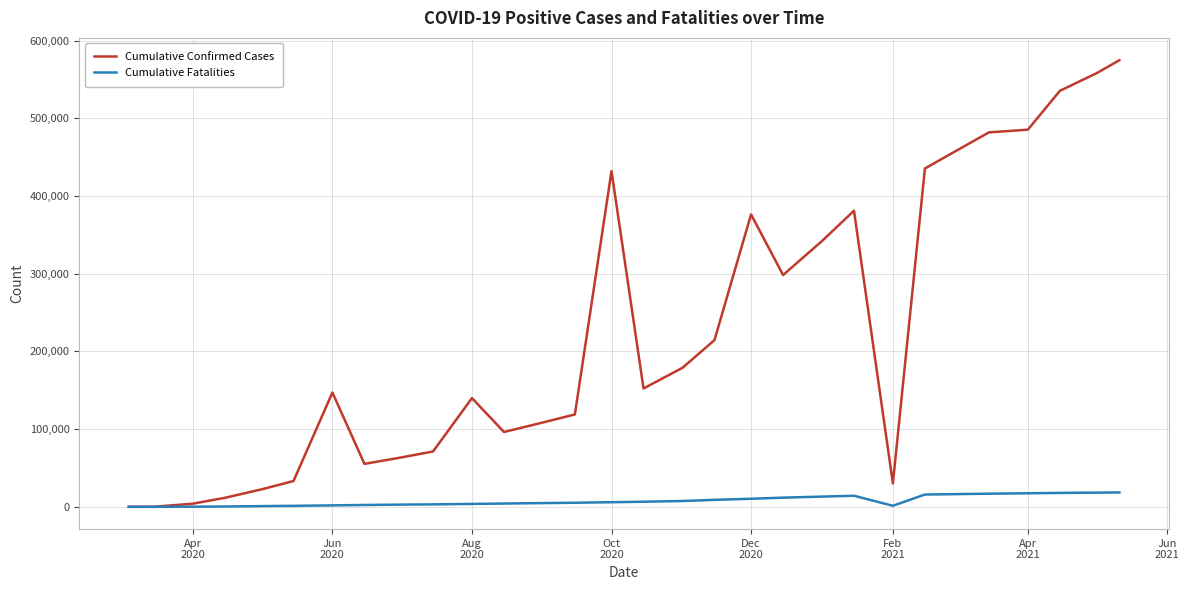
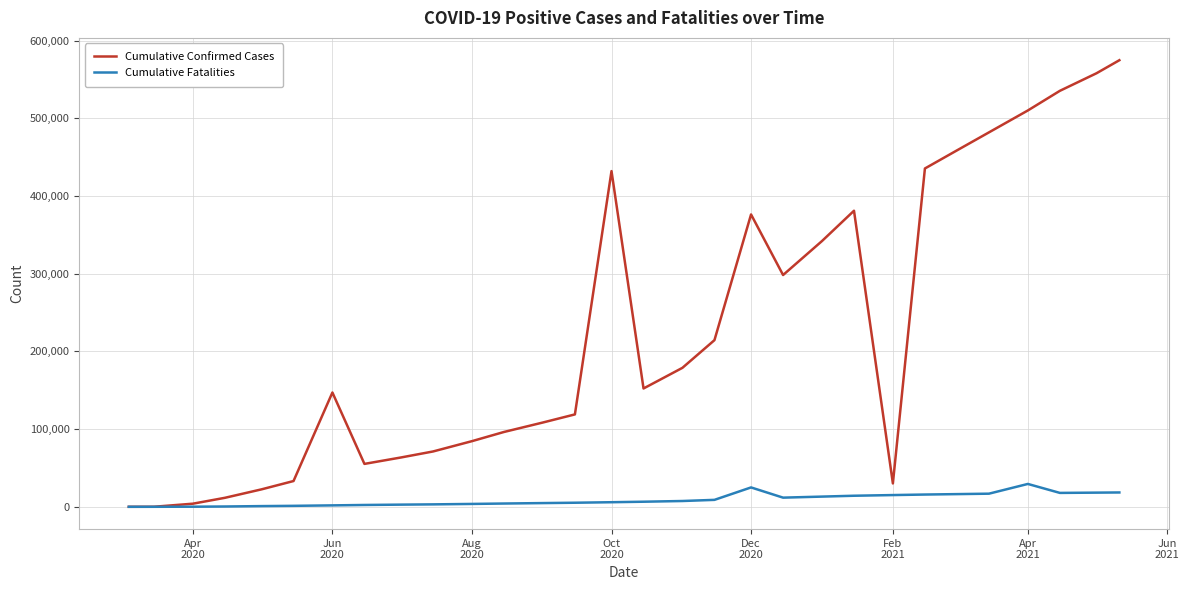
  {
    "Cumulative Confirmed Cases": {
      "Apr 2020": "0",
      "Jun 2020": "150,000",
-     "Aug 2020": "140,000",
+     "Aug 2020": "80,000",
      "Oct 2020": "430,000",
      "Dec 2020": "380,000",
      "Feb 2021": "30,000",
-     "Apr 2021": "490,000"
+     "Apr 2021": "510,000"
    },
    "Cumulative Fatalities": {
      "Apr 2020": "0",
      "Jun 2020": "0",
      "Aug 2020": "0",
      "Oct 2020": "10,000",
-     "Dec 2020": "10,000",
-     "Feb 2021": "0",
-     "Apr 2021": "20,000"
+     "Dec 2020": "20,000",
+     "Feb 2021": "20,000",
+     "Apr 2021": "30,000"
    }
  }
